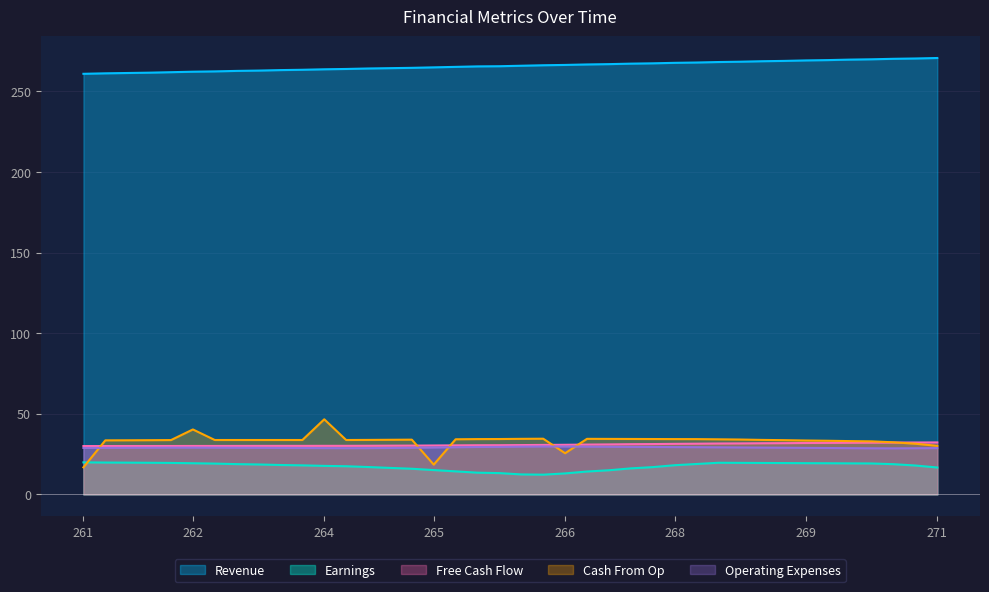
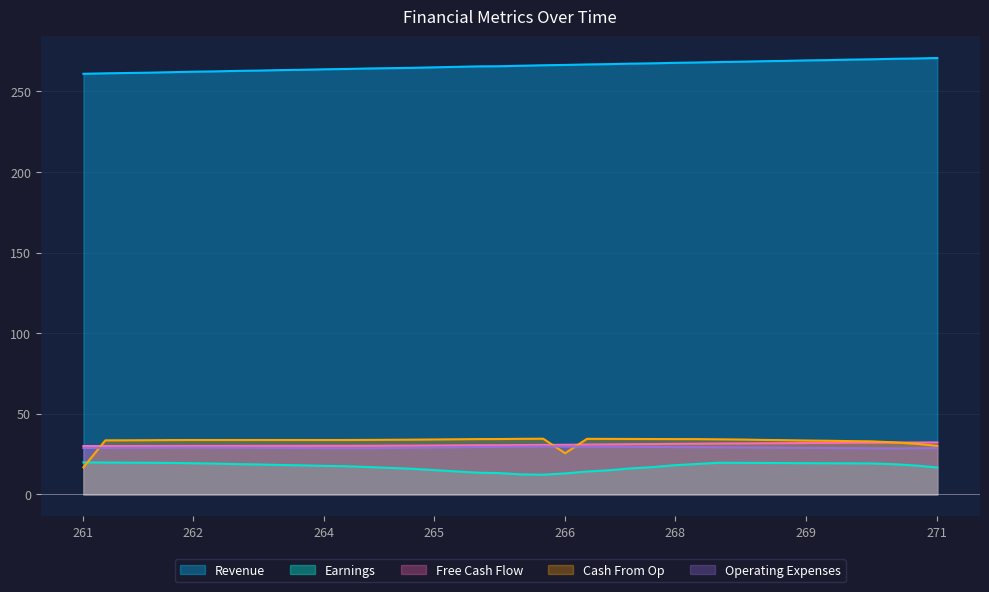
  {
    "Cash From Op": {
      "261": 17,
-     "262": 40,
-     "264": 47,
-     "265": 18,
+     "262": 34,
+     "264": 34,
+     "265": 34,
      "266": 26,
      "268": 34
    }
  }
